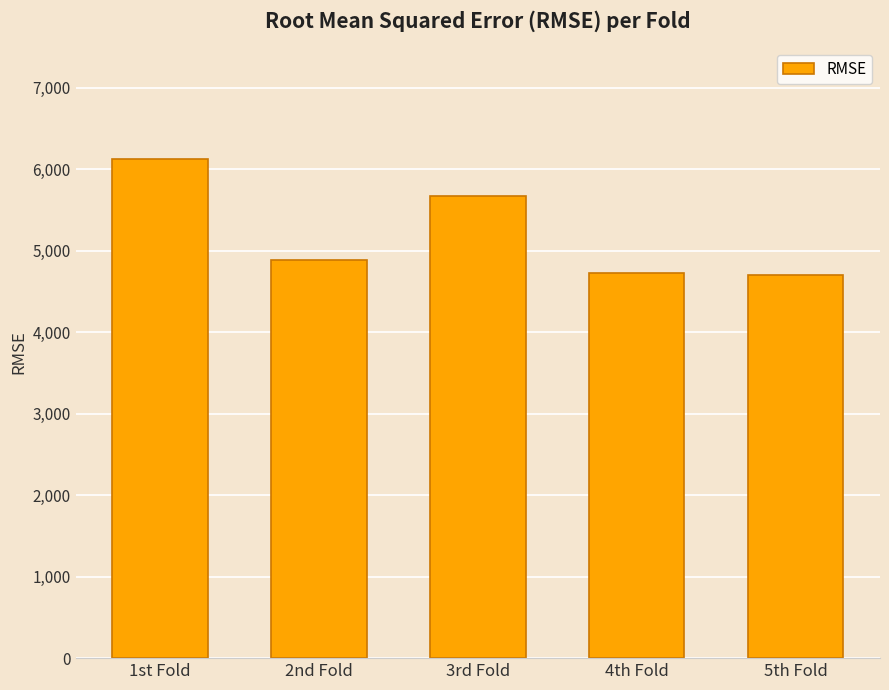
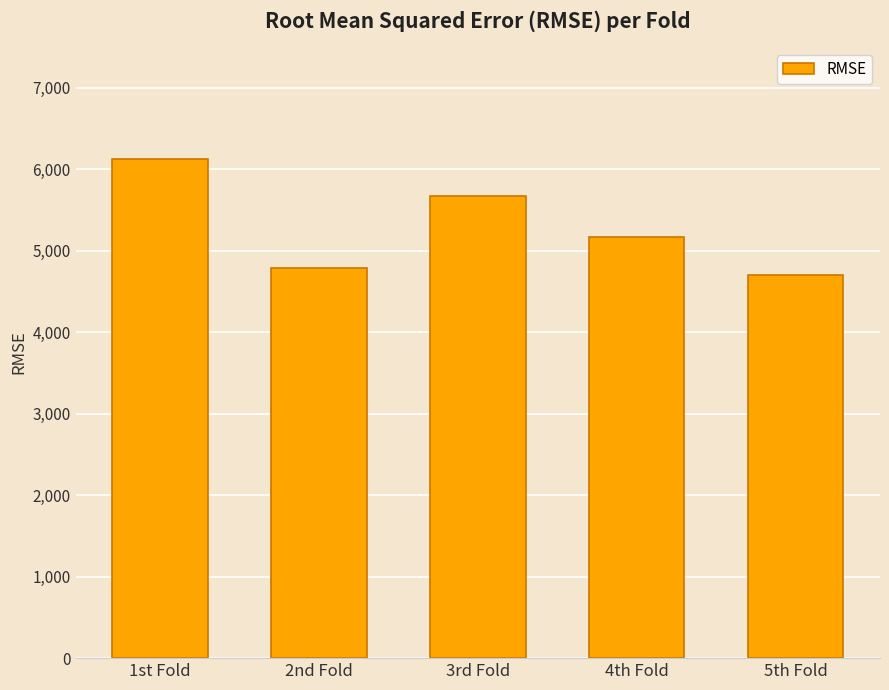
  {
    "1st Fold": "6,100",
-   "2nd Fold": "4,900",
+   "2nd Fold": "4,800",
    "3rd Fold": "5,700",
-   "4th Fold": "4,700",
+   "4th Fold": "5,200",
    "5th Fold": "4,700"
  }
